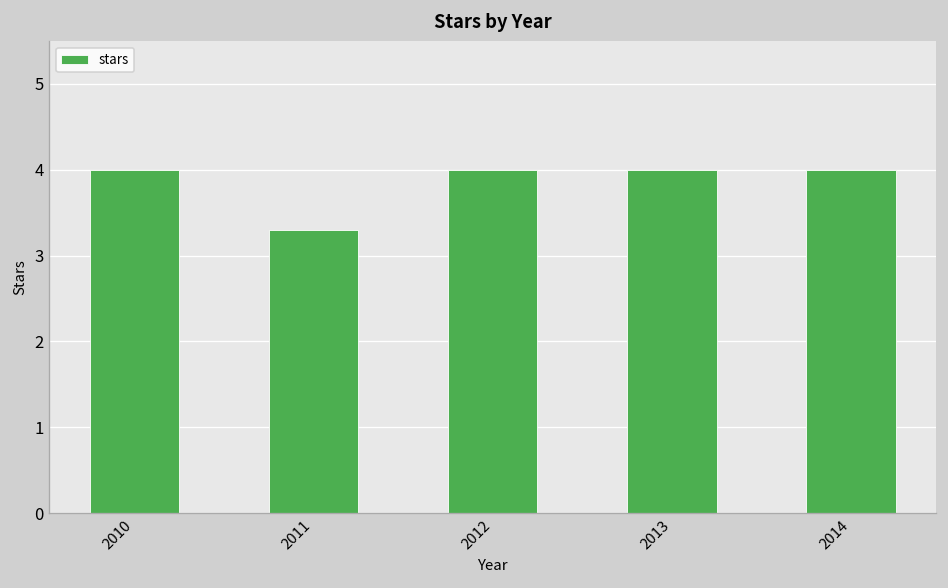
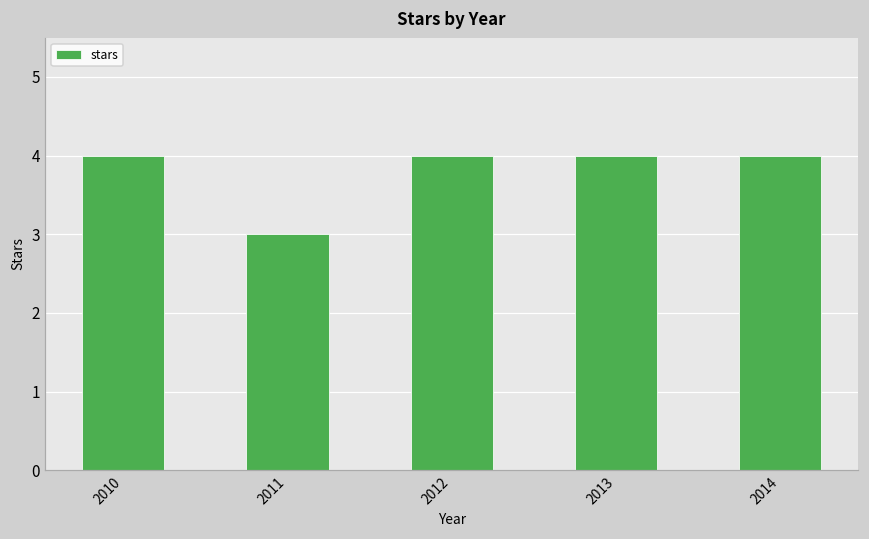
  {
    "2010": 4.0,
-   "2011": 3.3,
+   "2011": 3.0,
    "2012": 4.0,
    "2013": 4.0,
    "2014": 4.0
  }
